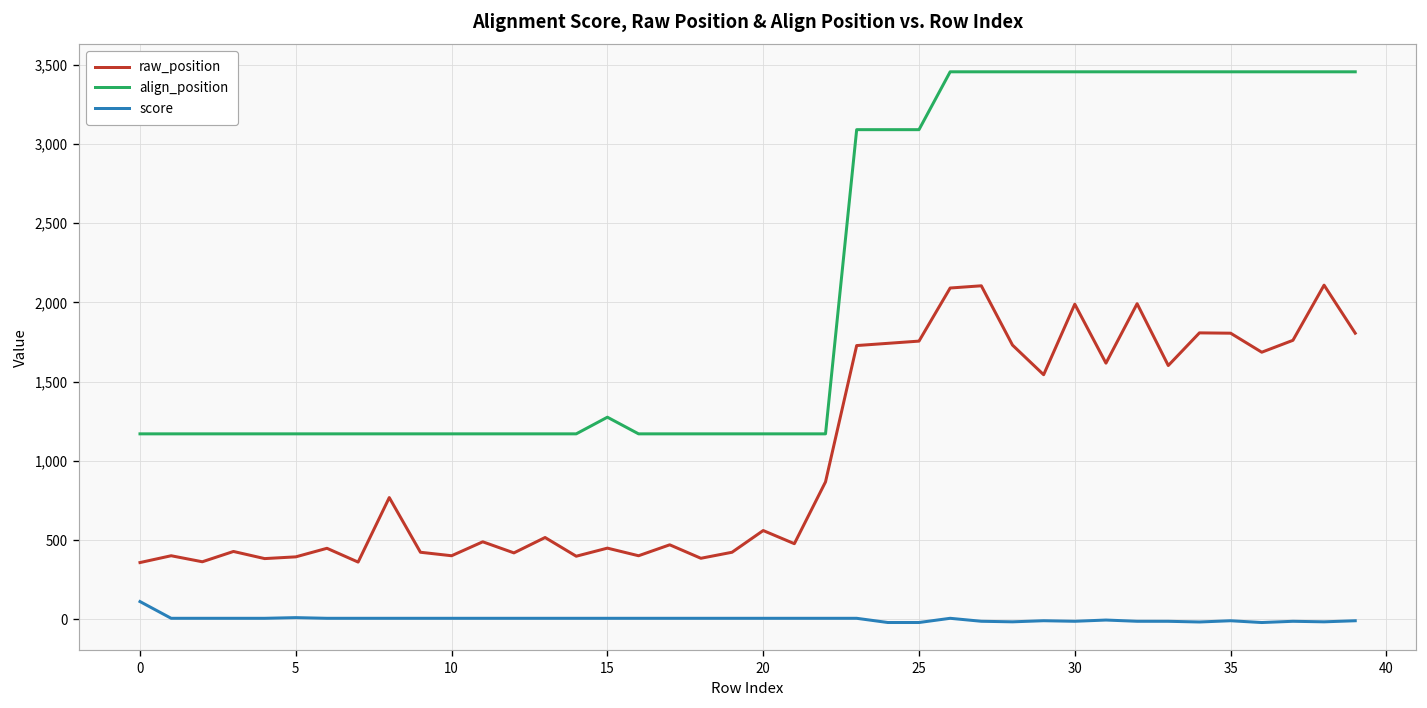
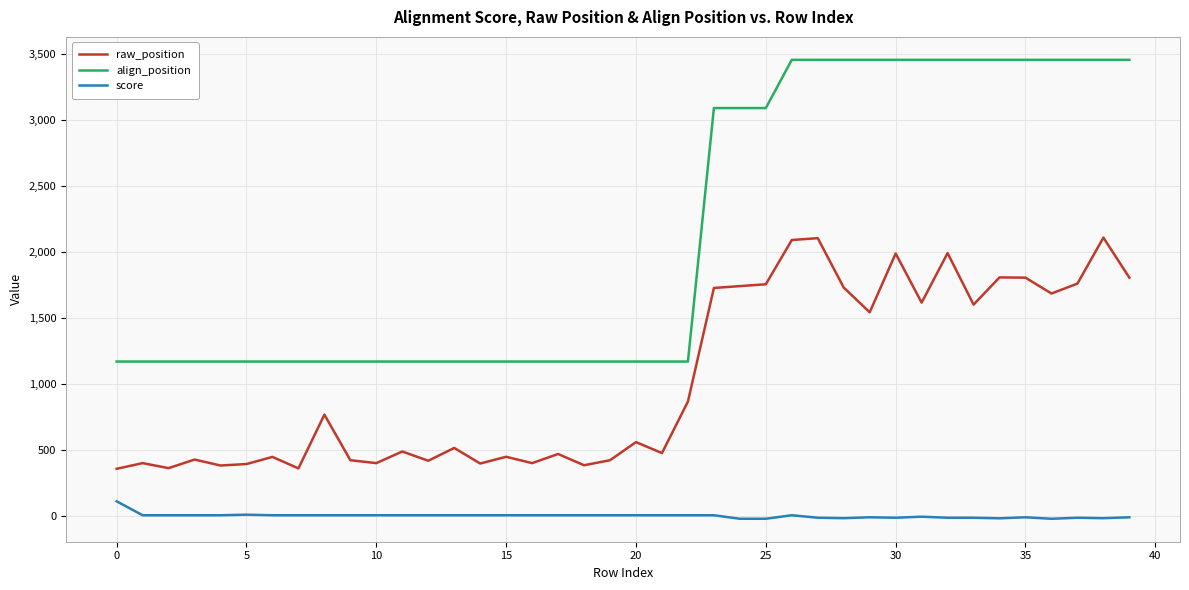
  {
    "raw_position": {
      "0": "360",
      "5": "400",
      "10": "400",
      "15": "450",
      "20": "560",
      "25": "1,760",
      "30": "1,990",
      "35": "1,810"
    },
    "align_position": {
      "0": "1,170",
      "5": "1,170",
      "10": "1,170",
-     "15": "1,280",
+     "15": "1,170",
      "20": "1,170",
      "25": "3,090",
      "30": "3,460",
      "35": "3,460"
    },
    "score": {
      "0": "110",
      "5": "10",
      "10": "10",
      "15": "10",
      "20": "10",
      "25": "-20",
      "30": "-10",
      "35": "-10"
    }
  }
